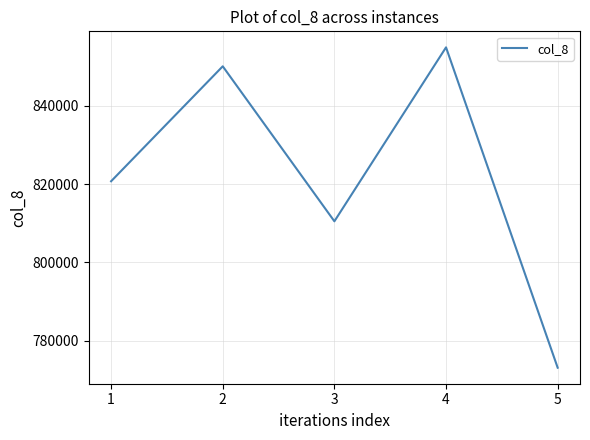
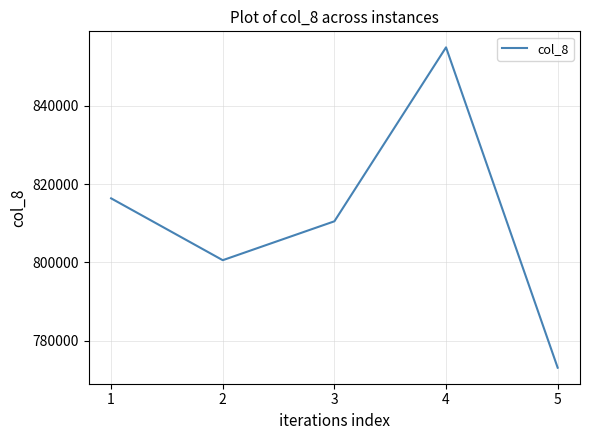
  {
-   "1": 821000,
-   "2": 850000,
+   "1": 816000,
+   "2": 801000,
    "3": 810000,
    "4": 855000,
    "5": 773000
  }
